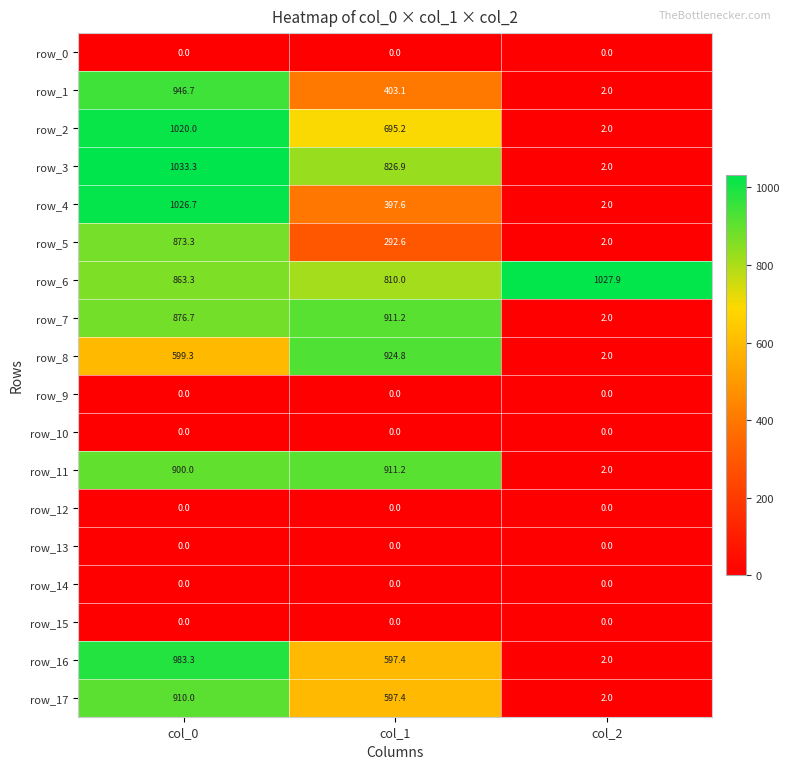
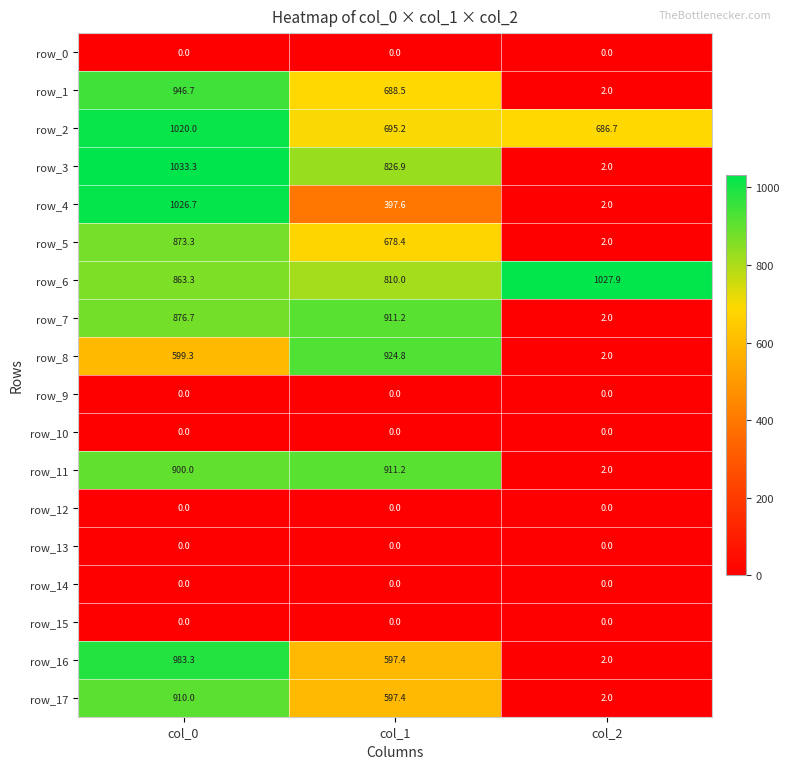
  {
    "row_0": {
      "col_0": 0.0,
      "col_1": 0.0,
      "col_2": 0.0
    },
    "row_1": {
      "col_0": 946.7,
-     "col_1": 403.1,
+     "col_1": 688.5,
      "col_2": 2.0
    },
    "row_2": {
      "col_0": 1020.0,
      "col_1": 695.2,
-     "col_2": 2.0
+     "col_2": 686.7
    },
    "row_3": {
      "col_0": 1033.3,
      "col_1": 826.9,
      "col_2": 2.0
    },
    "row_4": {
      "col_0": 1026.7,
      "col_1": 397.6,
      "col_2": 2.0
    },
    "row_5": {
      "col_0": 873.3,
-     "col_1": 292.6,
+     "col_1": 678.4,
      "col_2": 2.0
    },
    "row_6": {
      "col_0": 863.3,
      "col_1": 810.0,
      "col_2": 1027.9
    },
    "row_7": {
      "col_0": 876.7,
      "col_1": 911.2,
      "col_2": 2.0
    },
    "row_8": {
      "col_0": 599.3,
      "col_1": 924.8,
      "col_2": 2.0
    },
    "row_9": {
      "col_0": 0.0,
      "col_1": 0.0,
      "col_2": 0.0
    },
    "row_10": {
      "col_0": 0.0,
      "col_1": 0.0,
      "col_2": 0.0
    },
    "row_11": {
      "col_0": 900.0,
      "col_1": 911.2,
      "col_2": 2.0
    },
    "row_12": {
      "col_0": 0.0,
      "col_1": 0.0,
      "col_2": 0.0
    },
    "row_13": {
      "col_0": 0.0,
      "col_1": 0.0,
      "col_2": 0.0
    },
    "row_14": {
      "col_0": 0.0,
      "col_1": 0.0,
      "col_2": 0.0
    },
    "row_15": {
      "col_0": 0.0,
      "col_1": 0.0,
      "col_2": 0.0
    },
    "row_16": {
      "col_0": 983.3,
      "col_1": 597.4,
      "col_2": 2.0
    },
    "row_17": {
      "col_0": 910.0,
      "col_1": 597.4,
      "col_2": 2.0
    }
  }
